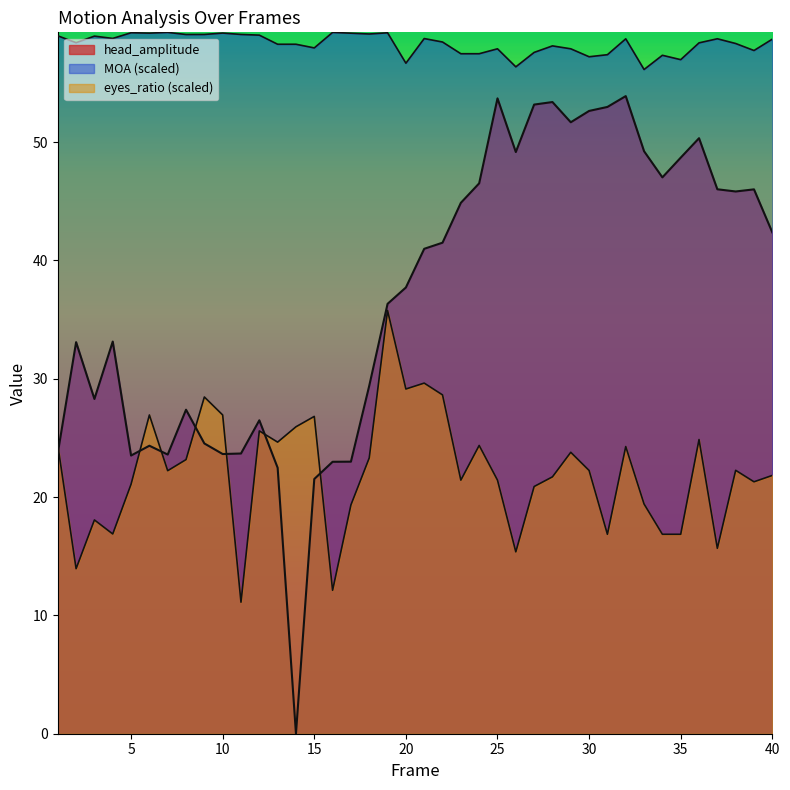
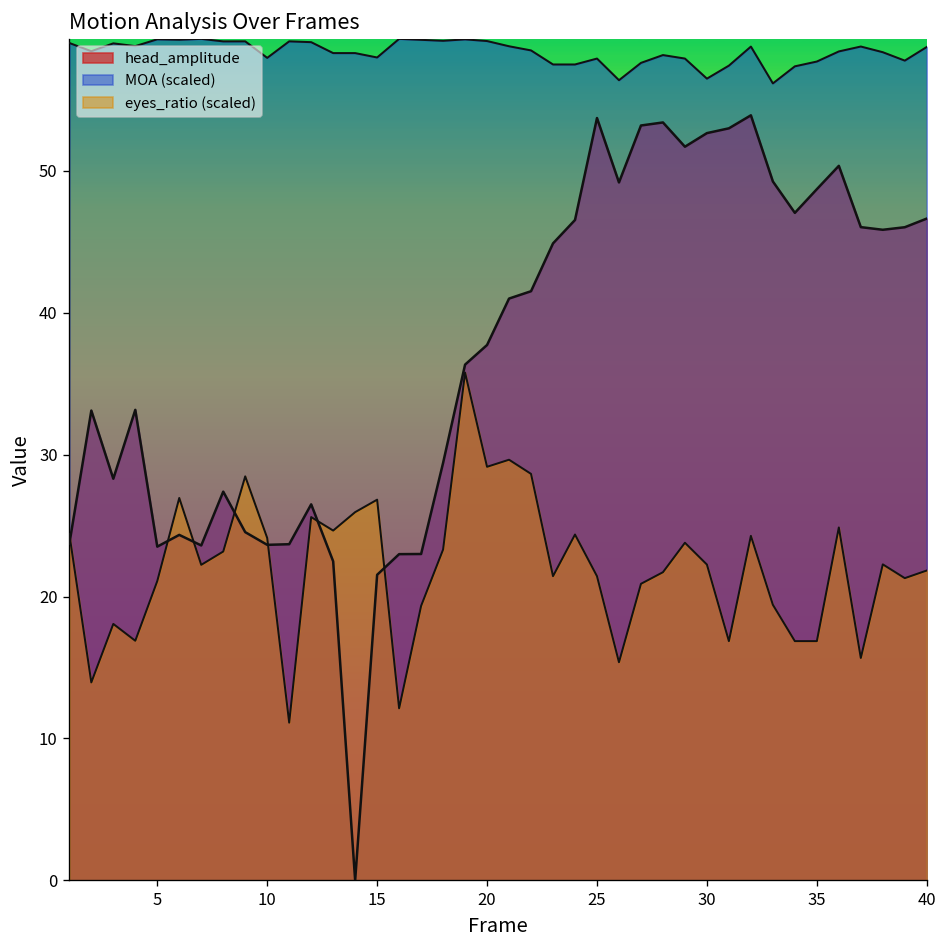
  {
    "head_amplitude": {
      "5": 23.5,
      "10": 23.6,
      "15": 21.5,
      "20": 37.7,
      "25": 53.7,
      "30": 52.6,
      "35": 48.7,
-     "40": 42.4
+     "40": 46.6
    },
    "MOA (scaled)": {
      "5": 59.2,
-     "10": 59.2,
+     "10": 57.9,
      "15": 58.0,
-     "20": 56.7,
+     "20": 59.1,
      "25": 57.9,
-     "30": 57.2,
-     "35": 57.0,
+     "30": 56.5,
+     "35": 57.7,
      "40": 58.7
    },
    "eyes_ratio (scaled)": {
      "5": 21.1,
-     "10": 26.9,
+     "10": 24.1,
      "15": 26.8,
      "20": 29.1,
      "25": 21.4,
      "30": 22.2,
      "35": 16.9,
      "40": 21.8
    }
  }
